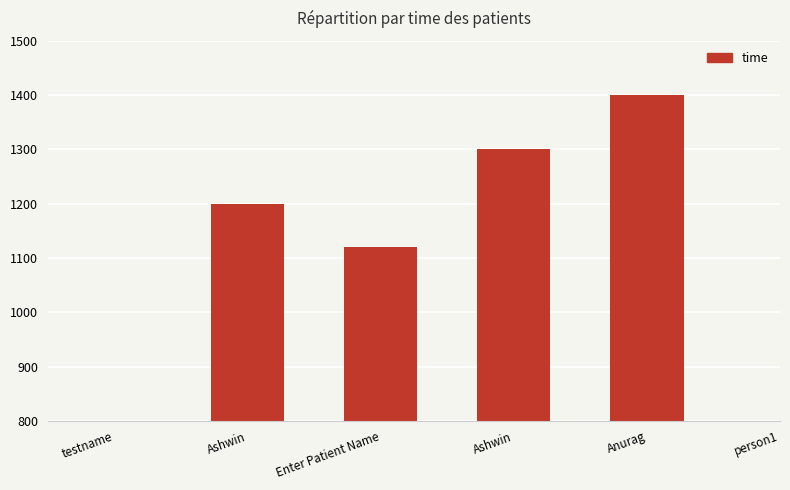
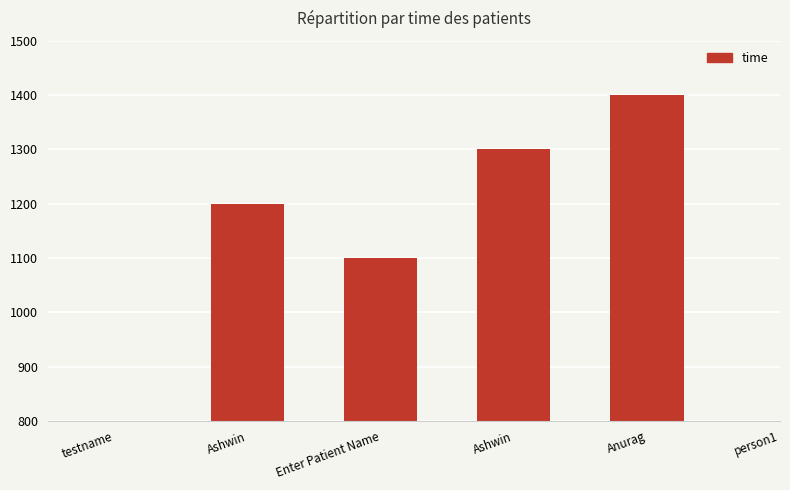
  {
-   "Enter Patient Name": 1120,
+   "Enter Patient Name": 1100,
    "Anurag": 1400
  }
